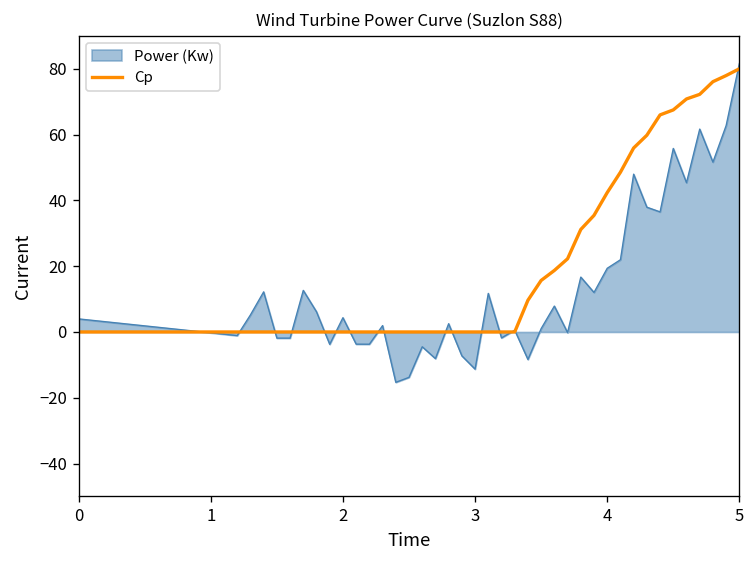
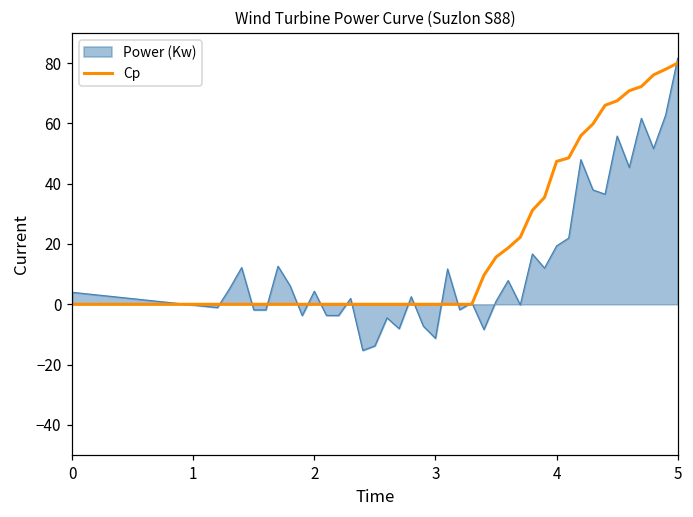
  {
    "Cp": {
      "0": 0,
      "2": 0,
-     "4": 42,
+     "4": 47,
      "5": 80
    }
  }
